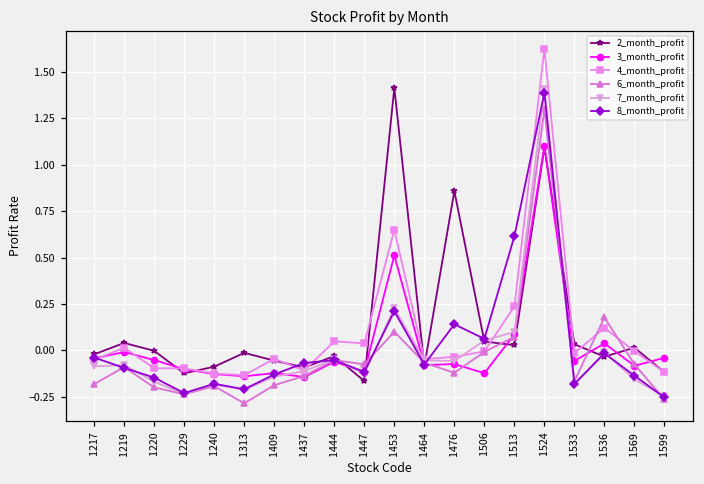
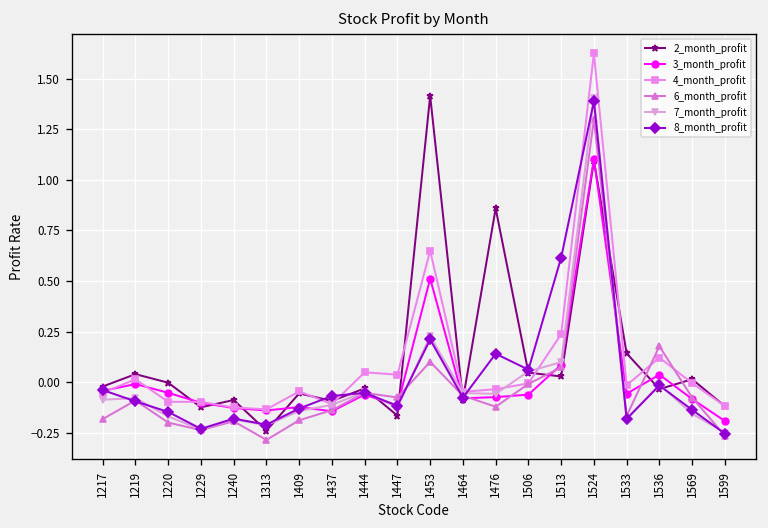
  {
    "2_month_profit": {
      "1217": -0.02,
      "1219": 0.04,
      "1220": 0.00,
      "1229": -0.12,
      "1240": -0.09,
-     "1313": -0.01,
+     "1313": -0.24,
      "1437": -0.09,
      "1444": -0.03,
      "1447": -0.17,
      "1453": 1.41,
      "1476": 0.86,
      "1513": 0.03,
-     "1533": 0.03,
+     "1533": 0.14,
      "1536": -0.03,
      "1569": 0.01
    },
    "3_month_profit": {
      "1219": -0.01,
      "1220": -0.05,
      "1453": 0.51,
      "1476": -0.07,
-     "1506": -0.12,
+     "1506": -0.06,
      "1533": -0.06,
      "1536": 0.04,
-     "1599": -0.04
+     "1599": -0.19
    },
    "8_month_profit": {
      "1220": -0.15,
      "1437": -0.07,
      "1453": 0.21,
      "1476": 0.14,
      "1513": 0.62,
      "1524": 1.39,
      "1569": -0.14
    }
  }
